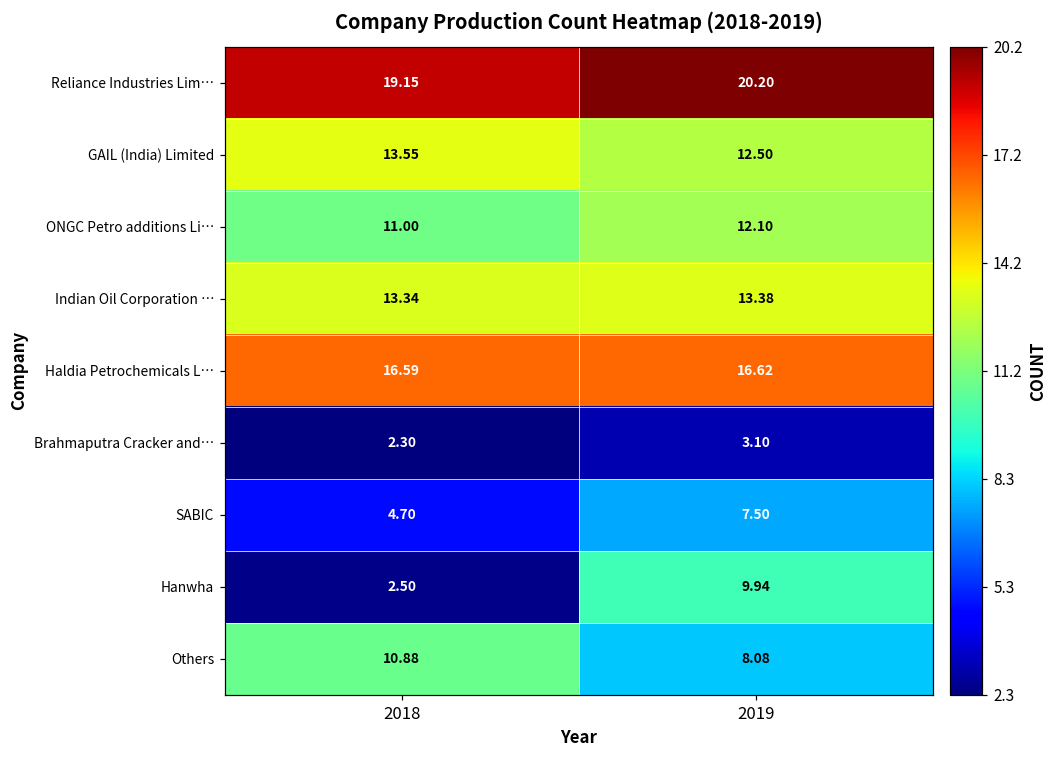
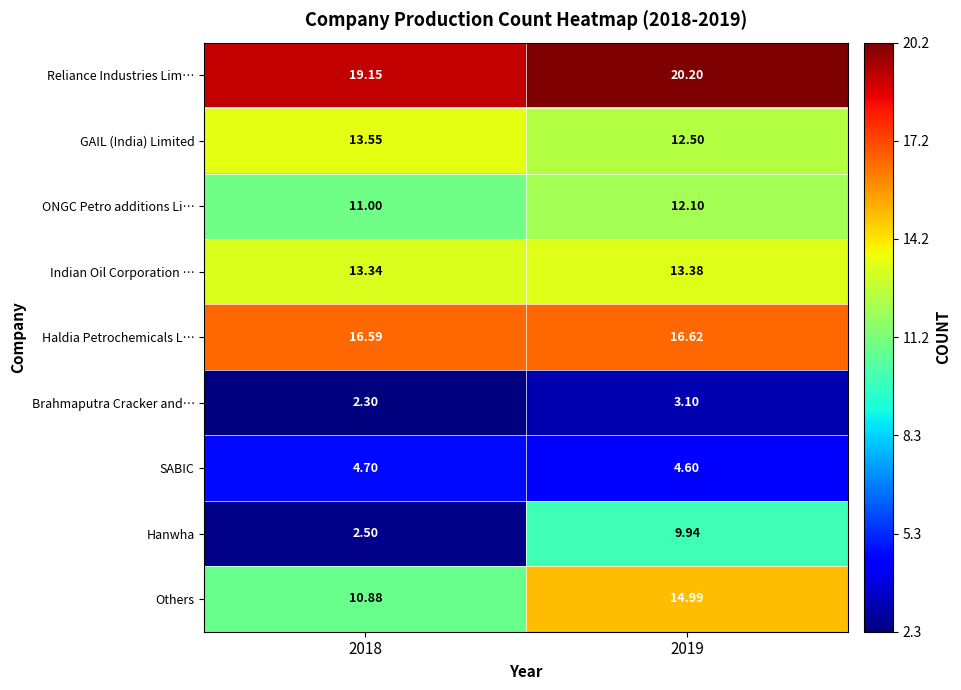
  {
    "Reliance Industries Lim…": {
      "2018": 19.15,
      "2019": 20.20
    },
    "GAIL (India) Limited": {
      "2018": 13.55,
      "2019": 12.50
    },
    "ONGC Petro additions Li…": {
      "2018": 11.00,
      "2019": 12.10
    },
    "Indian Oil Corporation …": {
      "2018": 13.34,
      "2019": 13.38
    },
    "Haldia Petrochemicals L…": {
      "2018": 16.59,
      "2019": 16.62
    },
    "Brahmaputra Cracker and…": {
      "2018": 2.30,
      "2019": 3.10
    },
    "SABIC": {
      "2018": 4.70,
-     "2019": 7.50
+     "2019": 4.60
    },
    "Hanwha": {
      "2018": 2.50,
      "2019": 9.94
    },
    "Others": {
      "2018": 10.88,
-     "2019": 8.08
+     "2019": 14.99
    }
  }
